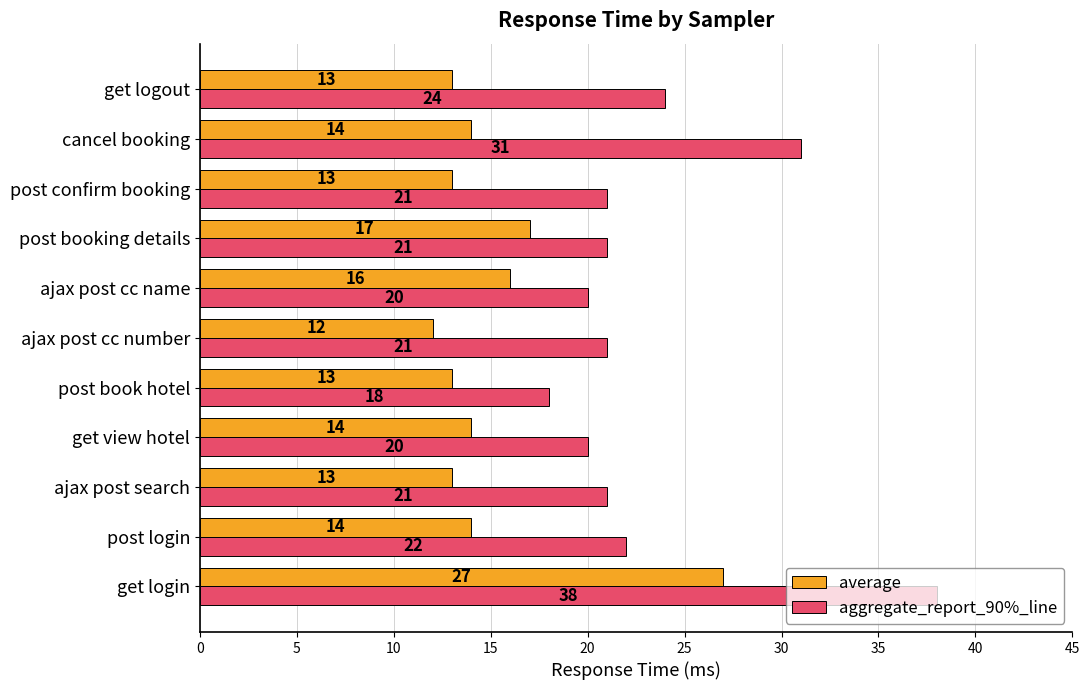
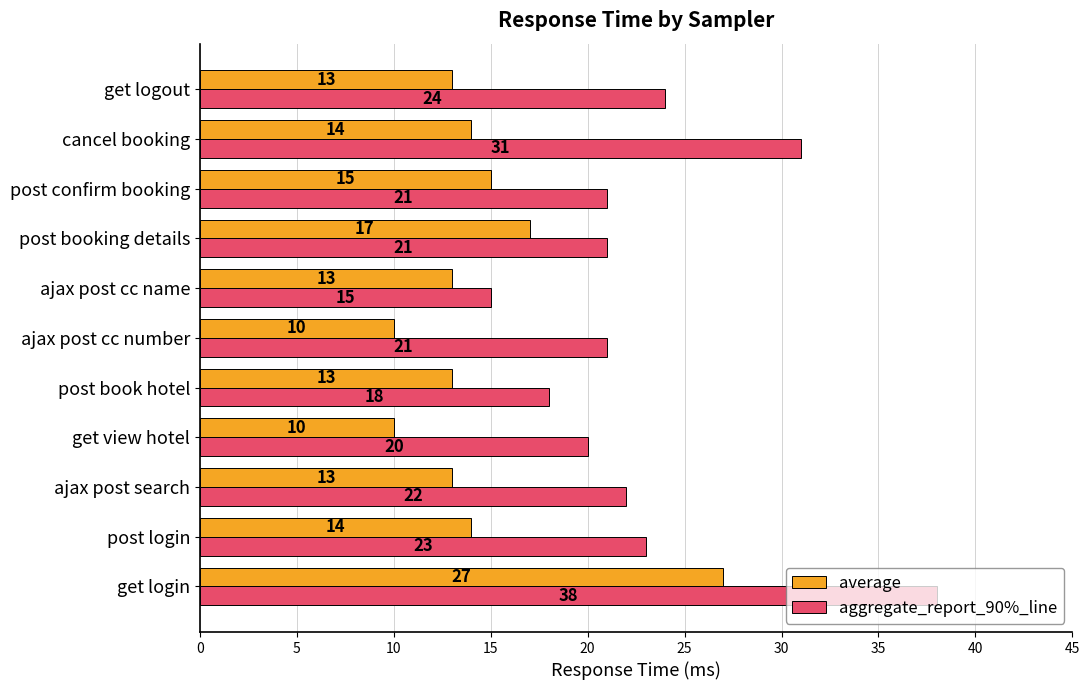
  {
    "average": {
      "get logout": 13,
      "cancel booking": 14,
-     "post confirm booking": 13,
+     "post confirm booking": 15,
      "post booking details": 17,
-     "ajax post cc name": 16,
-     "ajax post cc number": 12,
+     "ajax post cc name": 13,
+     "ajax post cc number": 10,
      "post book hotel": 13,
-     "get view hotel": 14,
+     "get view hotel": 10,
      "ajax post search": 13,
      "post login": 14,
      "get login": 27
    },
    "aggregate_report_90%_line": {
      "get logout": 24,
      "cancel booking": 31,
      "post confirm booking": 21,
      "post booking details": 21,
-     "ajax post cc name": 20,
+     "ajax post cc name": 15,
      "ajax post cc number": 21,
      "post book hotel": 18,
      "get view hotel": 20,
-     "ajax post search": 21,
-     "post login": 22
+     "ajax post search": 22,
+     "post login": 23
    }
  }
